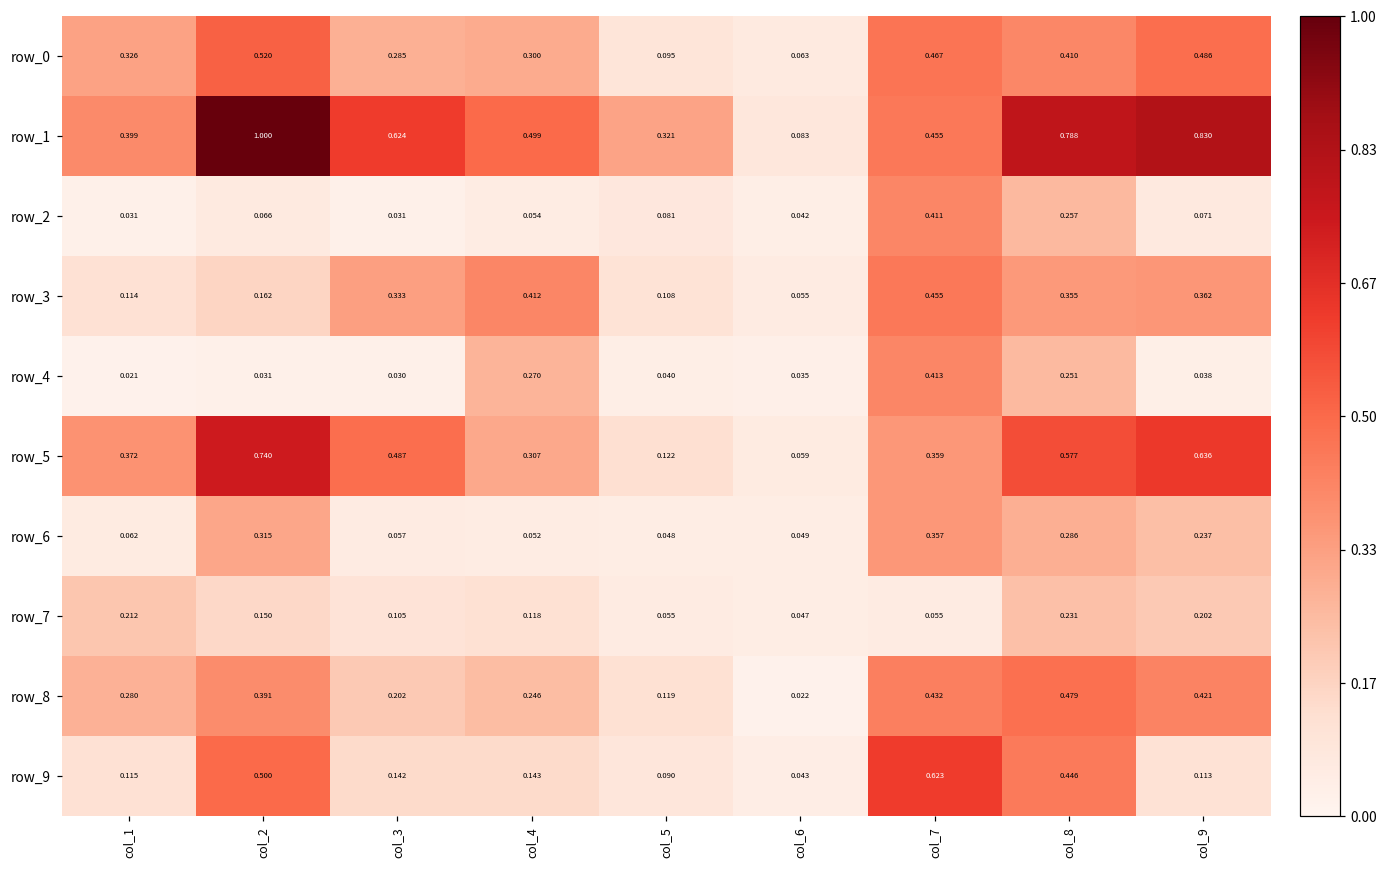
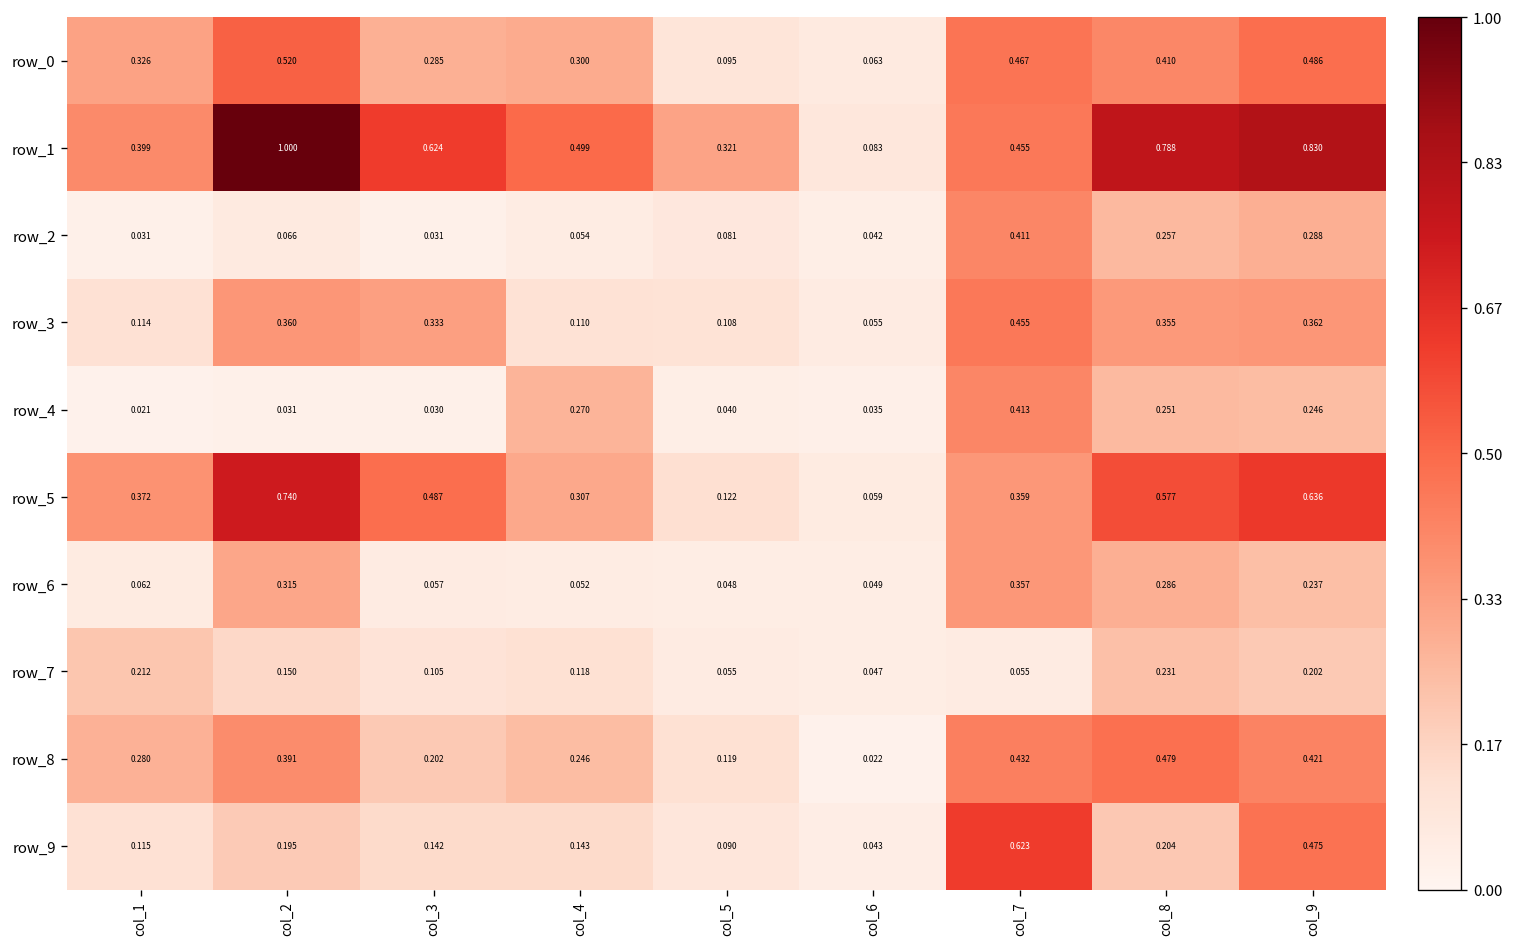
  {
    "row_0": {
      "col_1": 0.326,
      "col_2": 0.520,
      "col_3": 0.285,
      "col_4": 0.300,
      "col_5": 0.095,
      "col_6": 0.063,
      "col_7": 0.467,
      "col_8": 0.410,
      "col_9": 0.486
    },
    "row_1": {
      "col_1": 0.399,
      "col_2": 1.000,
      "col_3": 0.624,
      "col_4": 0.499,
      "col_5": 0.321,
      "col_6": 0.083,
      "col_7": 0.455,
      "col_8": 0.788,
      "col_9": 0.830
    },
    "row_2": {
      "col_1": 0.031,
      "col_2": 0.066,
      "col_3": 0.031,
      "col_4": 0.054,
      "col_5": 0.081,
      "col_6": 0.042,
      "col_7": 0.411,
      "col_8": 0.257,
-     "col_9": 0.071
+     "col_9": 0.288
    },
    "row_3": {
      "col_1": 0.114,
-     "col_2": 0.162,
+     "col_2": 0.360,
      "col_3": 0.333,
-     "col_4": 0.412,
+     "col_4": 0.110,
      "col_5": 0.108,
      "col_6": 0.055,
      "col_7": 0.455,
      "col_8": 0.355,
      "col_9": 0.362
    },
    "row_4": {
      "col_1": 0.021,
      "col_2": 0.031,
      "col_3": 0.030,
      "col_4": 0.270,
      "col_5": 0.040,
      "col_6": 0.035,
      "col_7": 0.413,
      "col_8": 0.251,
-     "col_9": 0.038
+     "col_9": 0.246
    },
    "row_5": {
      "col_1": 0.372,
      "col_2": 0.740,
      "col_3": 0.487,
      "col_4": 0.307,
      "col_5": 0.122,
      "col_6": 0.059,
      "col_7": 0.359,
      "col_8": 0.577,
      "col_9": 0.636
    },
    "row_6": {
      "col_1": 0.062,
      "col_2": 0.315,
      "col_3": 0.057,
      "col_4": 0.052,
      "col_5": 0.048,
      "col_6": 0.049,
      "col_7": 0.357,
      "col_8": 0.286,
      "col_9": 0.237
    },
    "row_7": {
      "col_1": 0.212,
      "col_2": 0.150,
      "col_3": 0.105,
      "col_4": 0.118,
      "col_5": 0.055,
      "col_6": 0.047,
      "col_7": 0.055,
      "col_8": 0.231,
      "col_9": 0.202
    },
    "row_8": {
      "col_1": 0.280,
      "col_2": 0.391,
      "col_3": 0.202,
      "col_4": 0.246,
      "col_5": 0.119,
      "col_6": 0.022,
      "col_7": 0.432,
      "col_8": 0.479,
      "col_9": 0.421
    },
    "row_9": {
      "col_1": 0.115,
-     "col_2": 0.500,
+     "col_2": 0.195,
      "col_3": 0.142,
      "col_4": 0.143,
      "col_5": 0.090,
      "col_6": 0.043,
      "col_7": 0.623,
-     "col_8": 0.446,
-     "col_9": 0.113
+     "col_8": 0.204,
+     "col_9": 0.475
    }
  }
